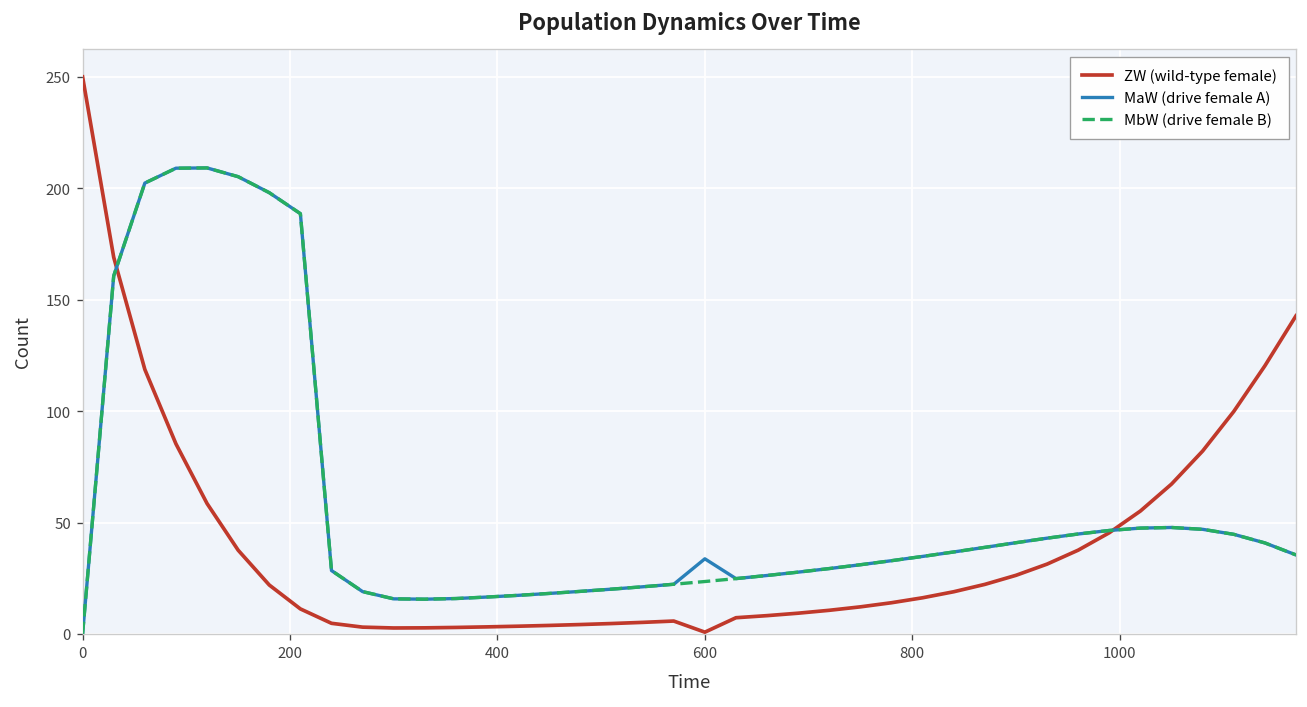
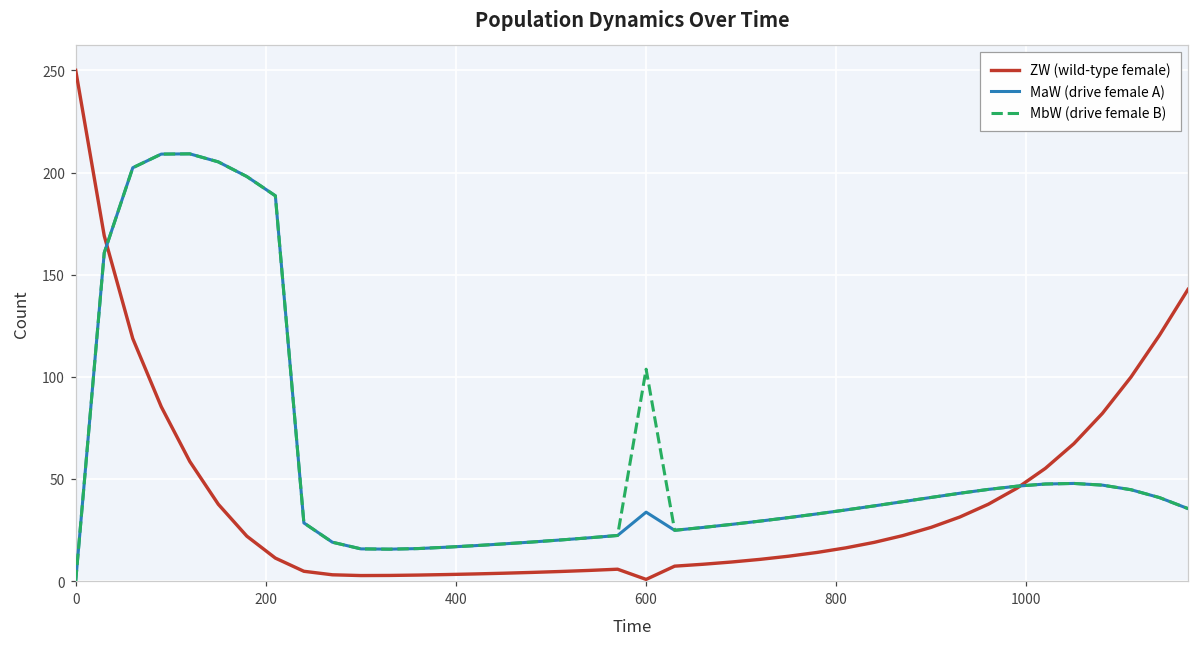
  {
    "ZW (wild-type female)": {
      "0": 250,
      "600": 1
    },
    "MaW (drive female A)": {
      "600": 34
    },
    "MbW (drive female B)": {
-     "600": 24
+     "600": 104
    }
  }
